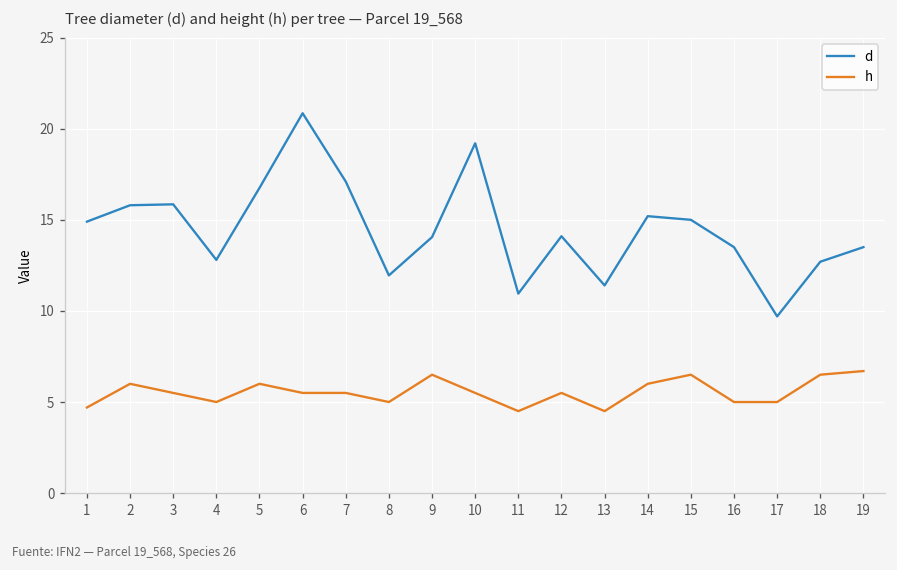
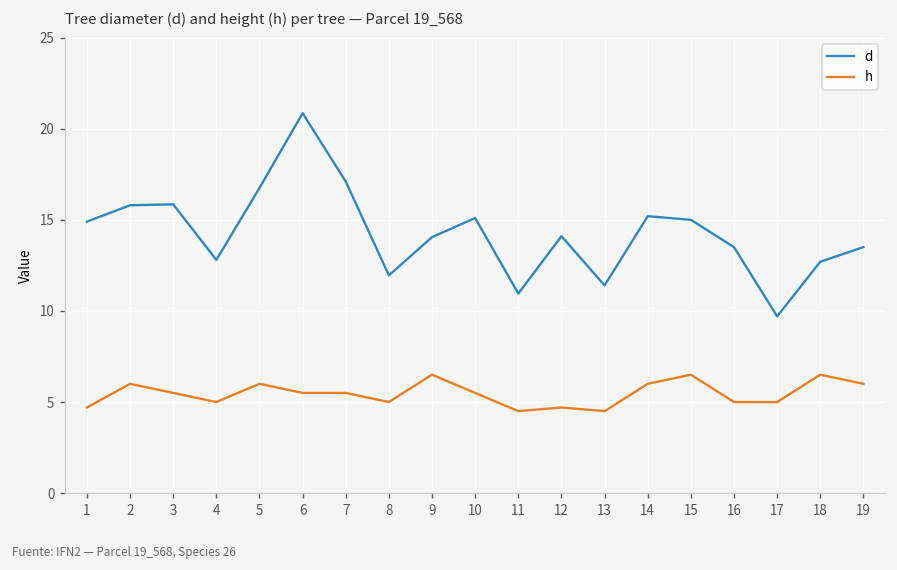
  {
    "d": {
      "1": 14.9,
      "2": 15.8,
      "3": 15.9,
      "4": 12.8,
      "5": 16.8,
      "6": 20.9,
      "7": 17.1,
      "8": 12.0,
      "9": 14.1,
-     "10": 19.2,
+     "10": 15.1,
      "11": 11.0,
      "12": 14.1,
      "13": 11.4,
      "14": 15.2,
      "15": 15.0,
      "16": 13.5,
      "17": 9.7,
      "18": 12.7,
      "19": 13.5
    },
    "h": {
      "1": 4.7,
      "2": 6.0,
      "3": 5.5,
      "4": 5.0,
      "5": 6.0,
      "6": 5.5,
      "7": 5.5,
      "8": 5.0,
      "9": 6.5,
      "10": 5.5,
      "11": 4.5,
-     "12": 5.5,
+     "12": 4.7,
      "13": 4.5,
      "14": 6.0,
      "15": 6.5,
      "16": 5.0,
      "17": 5.0,
      "18": 6.5,
-     "19": 6.7
+     "19": 6.0
    }
  }
